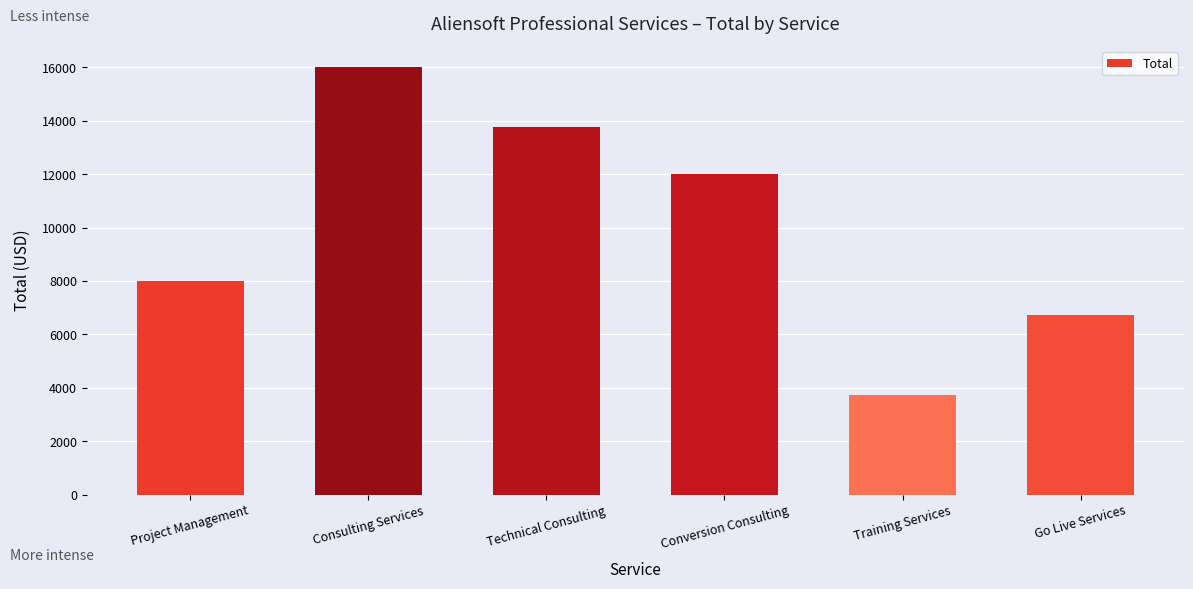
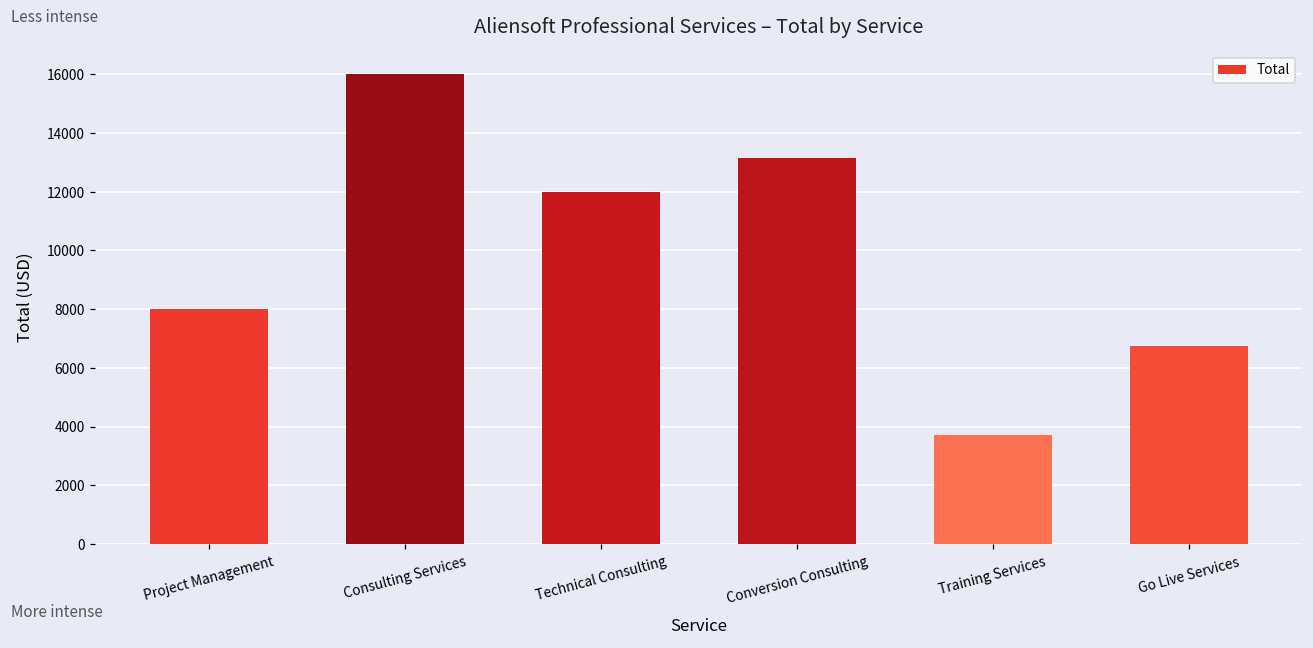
  {
    "Project Management": 8000,
    "Consulting Services": 16000,
-   "Technical Consulting": 13800,
-   "Conversion Consulting": 12000,
+   "Technical Consulting": 12000,
+   "Conversion Consulting": 13100,
    "Training Services": 3700,
    "Go Live Services": 6700
  }
